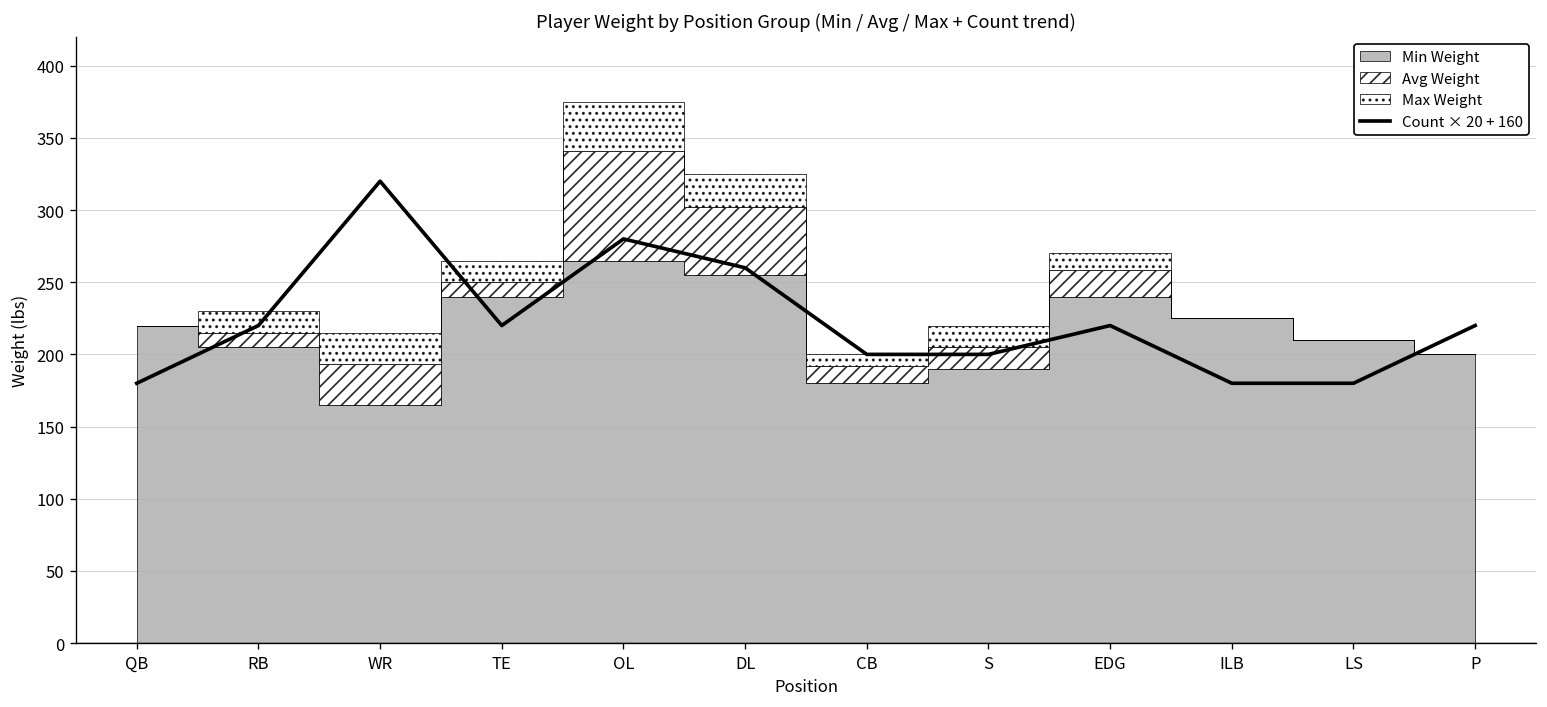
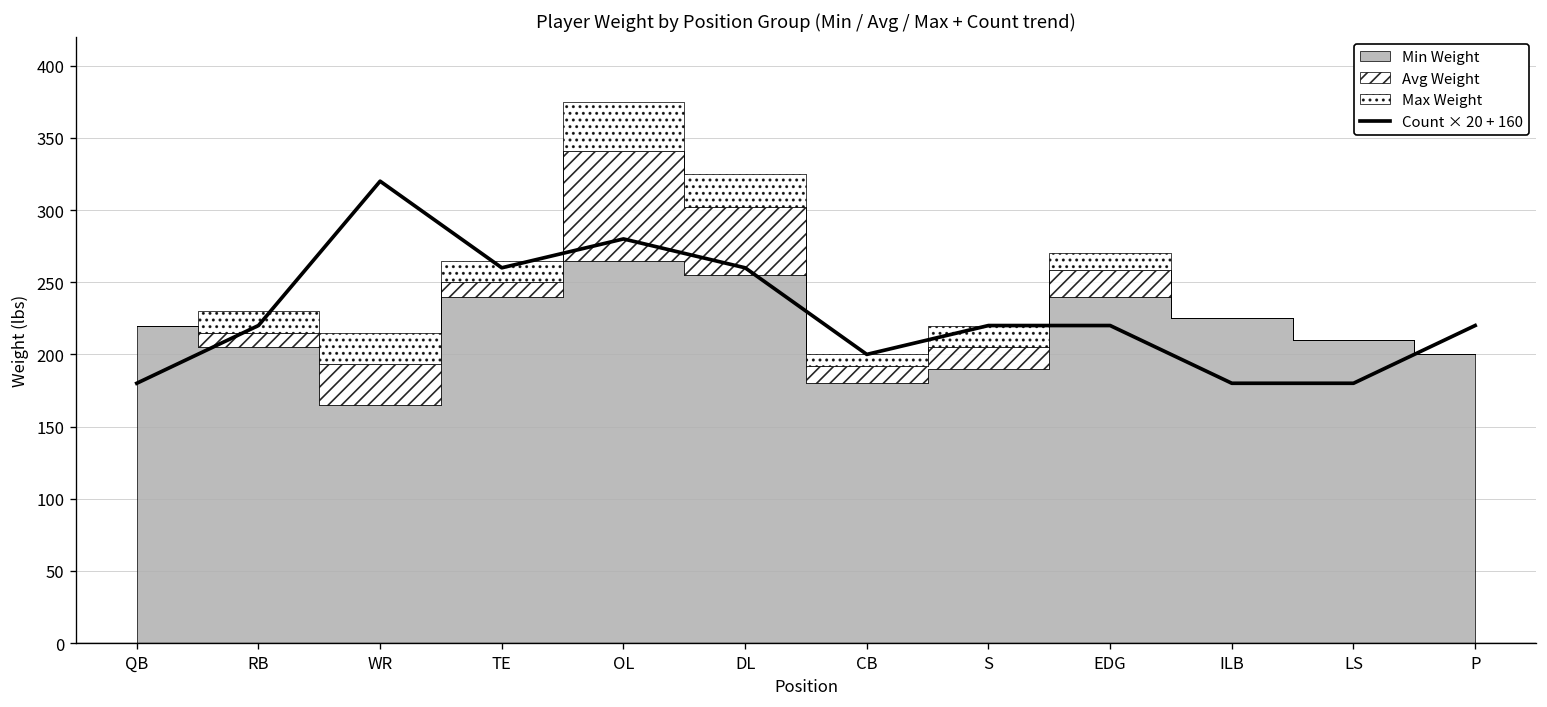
  {
    "Count × 20 + 160": {
      "QB": 180,
      "RB": 220,
      "WR": 320,
-     "TE": 220,
+     "TE": 260,
      "OL": 280,
      "DL": 260,
      "CB": 200,
-     "S": 200,
+     "S": 220,
      "EDG": 220,
      "ILB": 180,
      "LS": 180,
      "P": 220
    }
  }
